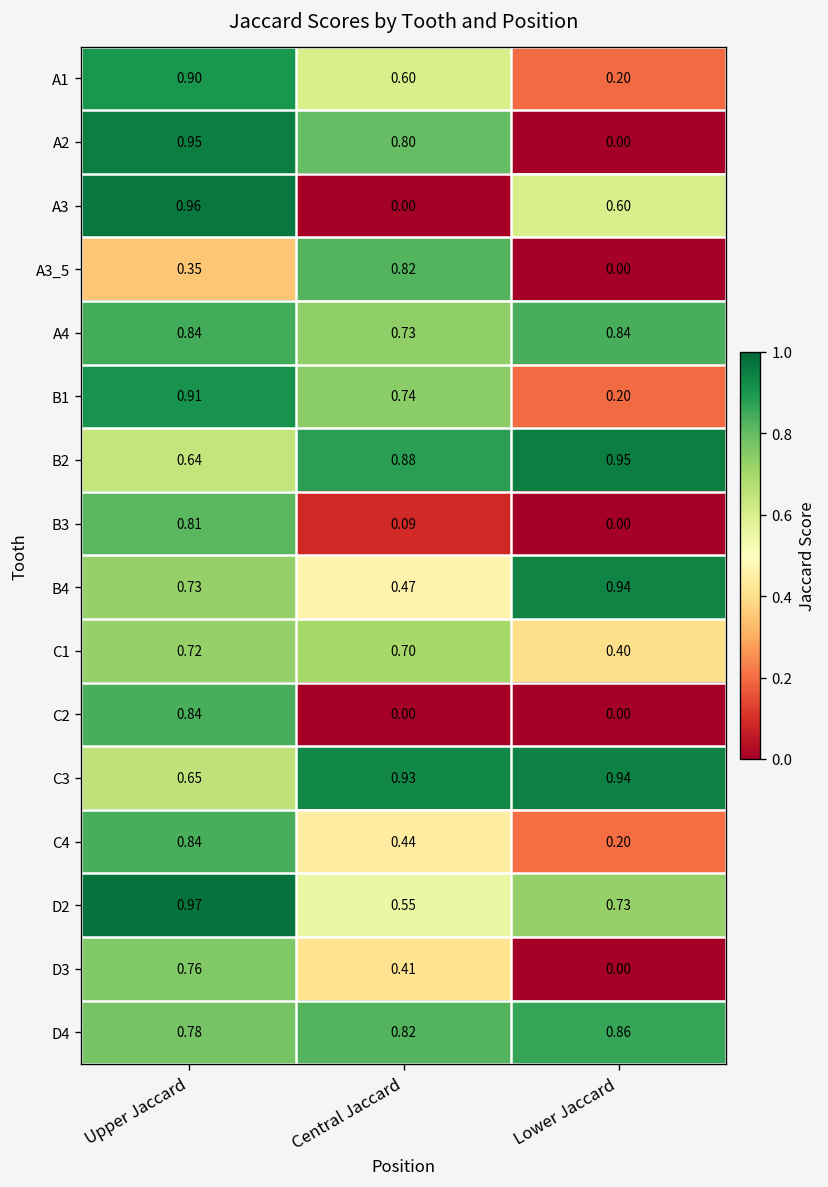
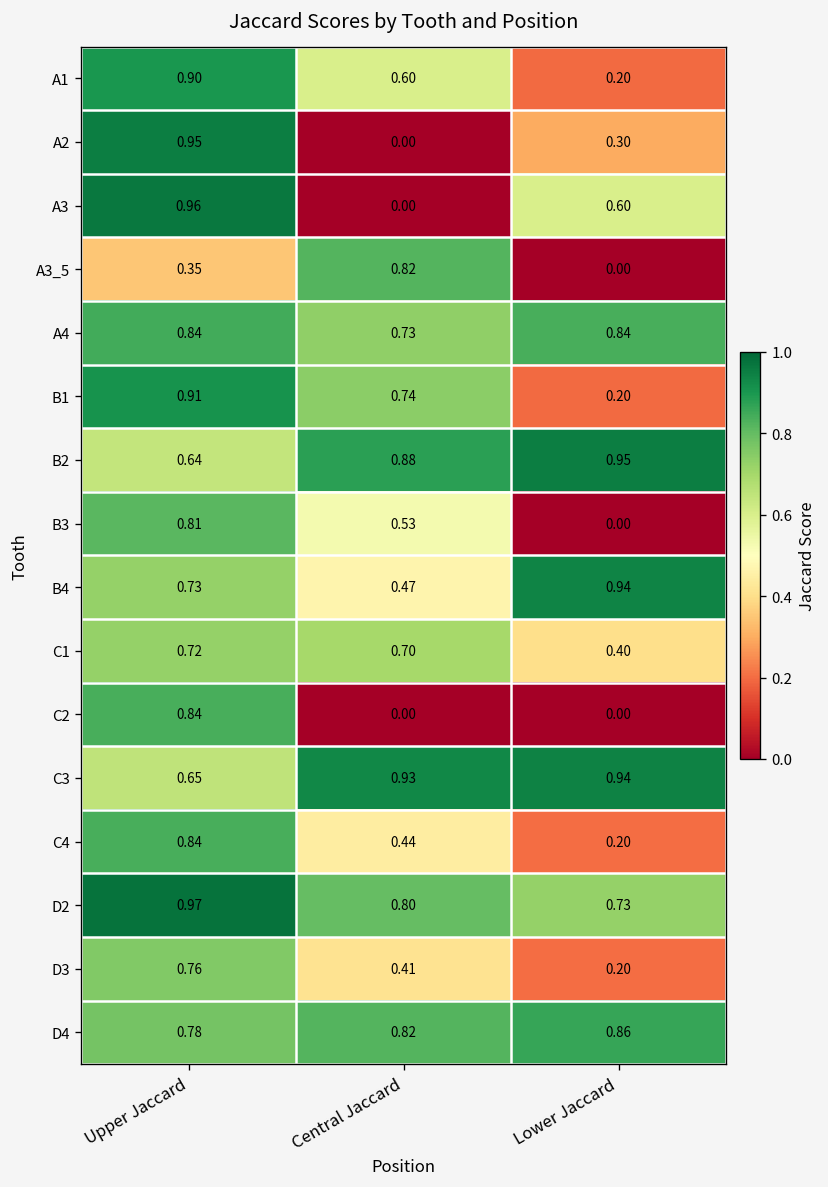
  {
    "A1": {
      "Upper Jaccard": 0.90,
      "Central Jaccard": 0.60,
      "Lower Jaccard": 0.20
    },
    "A2": {
      "Upper Jaccard": 0.95,
-     "Central Jaccard": 0.80,
-     "Lower Jaccard": 0.00
+     "Central Jaccard": 0.00,
+     "Lower Jaccard": 0.30
    },
    "A3": {
      "Upper Jaccard": 0.96,
      "Central Jaccard": 0.00,
      "Lower Jaccard": 0.60
    },
    "A3_5": {
      "Upper Jaccard": 0.35,
      "Central Jaccard": 0.82,
      "Lower Jaccard": 0.00
    },
    "A4": {
      "Upper Jaccard": 0.84,
      "Central Jaccard": 0.73,
      "Lower Jaccard": 0.84
    },
    "B1": {
      "Upper Jaccard": 0.91,
      "Central Jaccard": 0.74,
      "Lower Jaccard": 0.20
    },
    "B2": {
      "Upper Jaccard": 0.64,
      "Central Jaccard": 0.88,
      "Lower Jaccard": 0.95
    },
    "B3": {
      "Upper Jaccard": 0.81,
-     "Central Jaccard": 0.09,
+     "Central Jaccard": 0.53,
      "Lower Jaccard": 0.00
    },
    "B4": {
      "Upper Jaccard": 0.73,
      "Central Jaccard": 0.47,
      "Lower Jaccard": 0.94
    },
    "C1": {
      "Upper Jaccard": 0.72,
      "Central Jaccard": 0.70,
      "Lower Jaccard": 0.40
    },
    "C2": {
      "Upper Jaccard": 0.84,
      "Central Jaccard": 0.00,
      "Lower Jaccard": 0.00
    },
    "C3": {
      "Upper Jaccard": 0.65,
      "Central Jaccard": 0.93,
      "Lower Jaccard": 0.94
    },
    "C4": {
      "Upper Jaccard": 0.84,
      "Central Jaccard": 0.44,
      "Lower Jaccard": 0.20
    },
    "D2": {
      "Upper Jaccard": 0.97,
-     "Central Jaccard": 0.55,
+     "Central Jaccard": 0.80,
      "Lower Jaccard": 0.73
    },
    "D3": {
      "Upper Jaccard": 0.76,
      "Central Jaccard": 0.41,
-     "Lower Jaccard": 0.00
+     "Lower Jaccard": 0.20
    },
    "D4": {
      "Upper Jaccard": 0.78,
      "Central Jaccard": 0.82,
      "Lower Jaccard": 0.86
    }
  }
